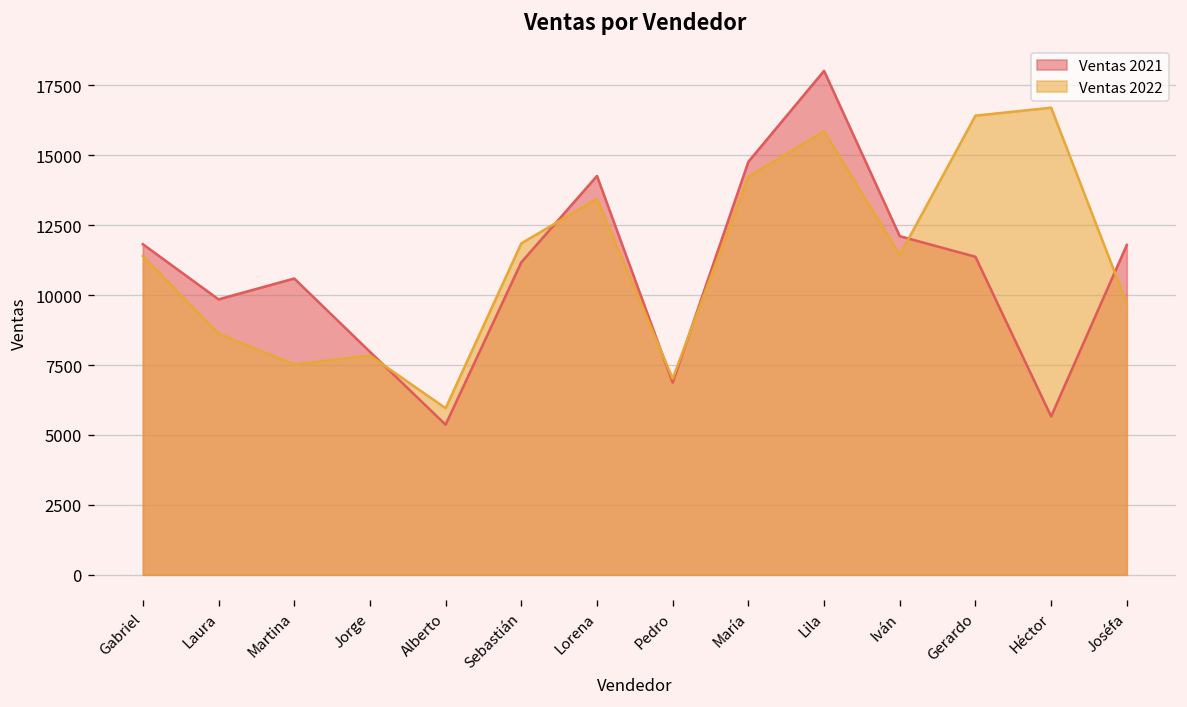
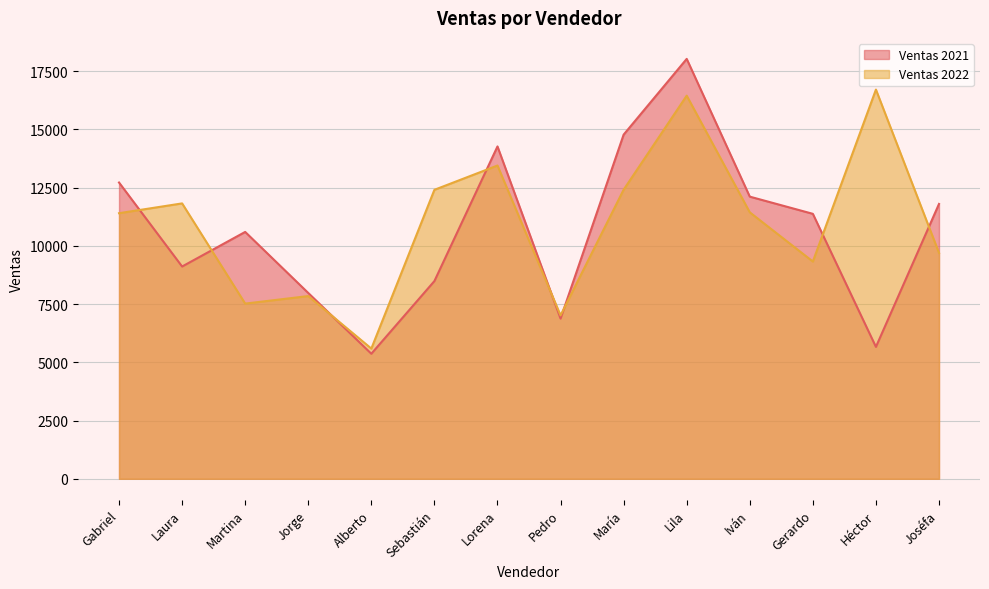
  {
    "Ventas 2021": {
-     "Gabriel": 11800,
-     "Laura": 9900,
+     "Gabriel": 12700,
+     "Laura": 9100,
      "Martina": 10600,
      "Jorge": 8000,
      "Alberto": 5400,
-     "Sebastián": 11200,
+     "Sebastián": 8500,
      "Lorena": 14300,
      "Pedro": 6900,
      "María": 14800,
      "Lila": 18000,
      "Iván": 12100,
      "Gerardo": 11400,
      "Héctor": 5700,
      "Joséfa": 11800
    },
    "Ventas 2022": {
      "Gabriel": 11400,
-     "Laura": 8600,
+     "Laura": 11800,
      "Martina": 7500,
      "Jorge": 7800,
-     "Alberto": 6000,
-     "Sebastián": 11900,
+     "Alberto": 5600,
+     "Sebastián": 12400,
      "Lorena": 13400,
      "Pedro": 7000,
-     "María": 14200,
-     "Lila": 15900,
+     "María": 12400,
+     "Lila": 16400,
      "Iván": 11400,
-     "Gerardo": 16400,
+     "Gerardo": 9300,
      "Héctor": 16700,
      "Joséfa": 9700
    }
  }
